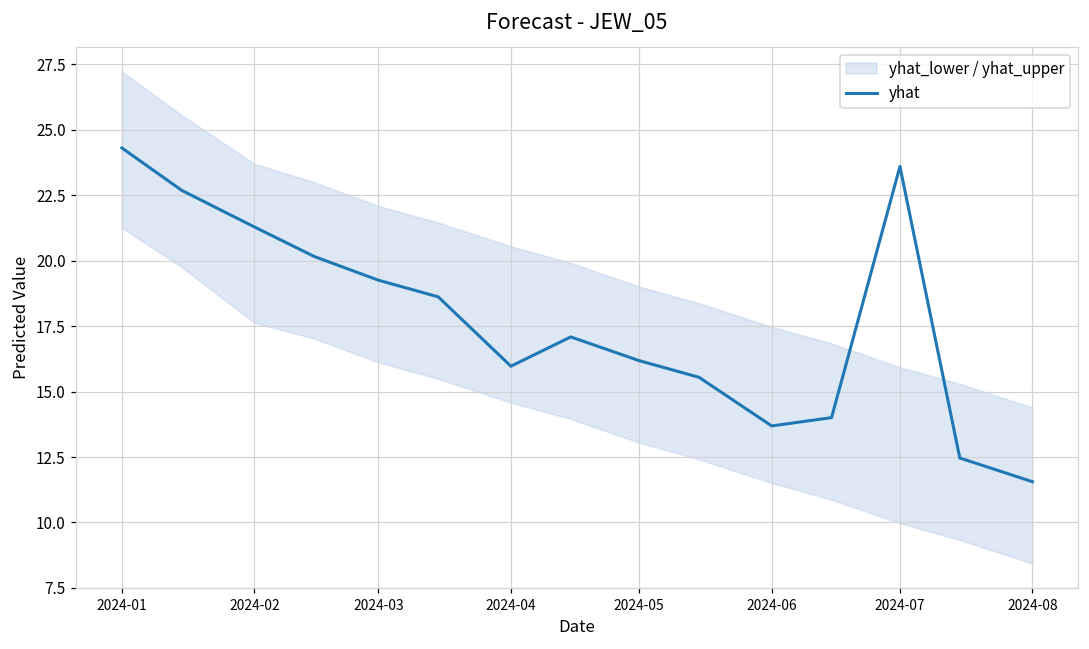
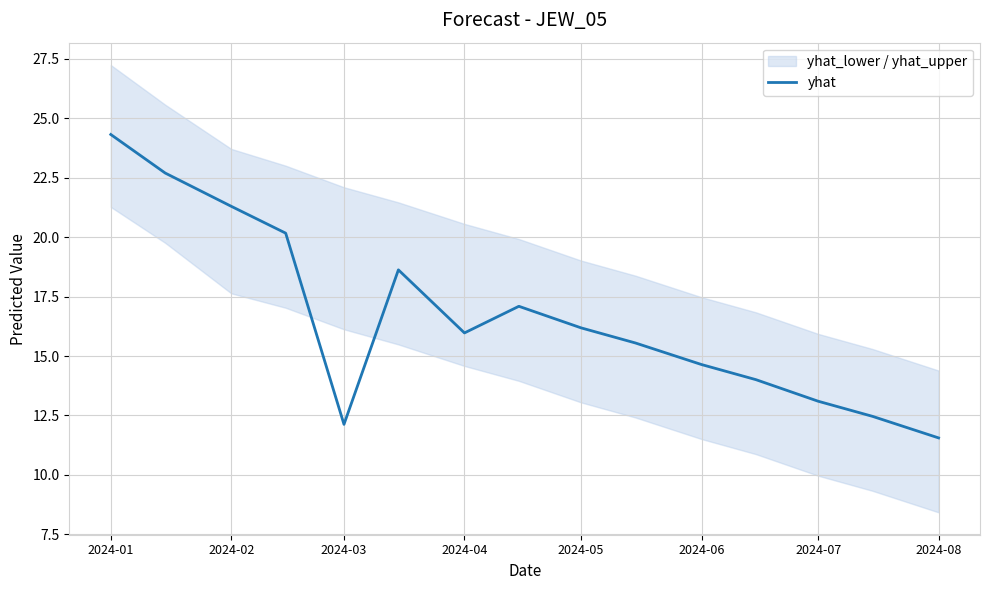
  {
    "yhat": {
      "2024-01": 24.3,
      "2024-02": 21.3,
-     "2024-03": 19.3,
+     "2024-03": 12.1,
      "2024-04": 16.0,
      "2024-05": 16.2,
-     "2024-06": 13.7,
-     "2024-07": 23.6,
+     "2024-06": 14.6,
+     "2024-07": 13.1,
      "2024-08": 11.6
    }
  }
